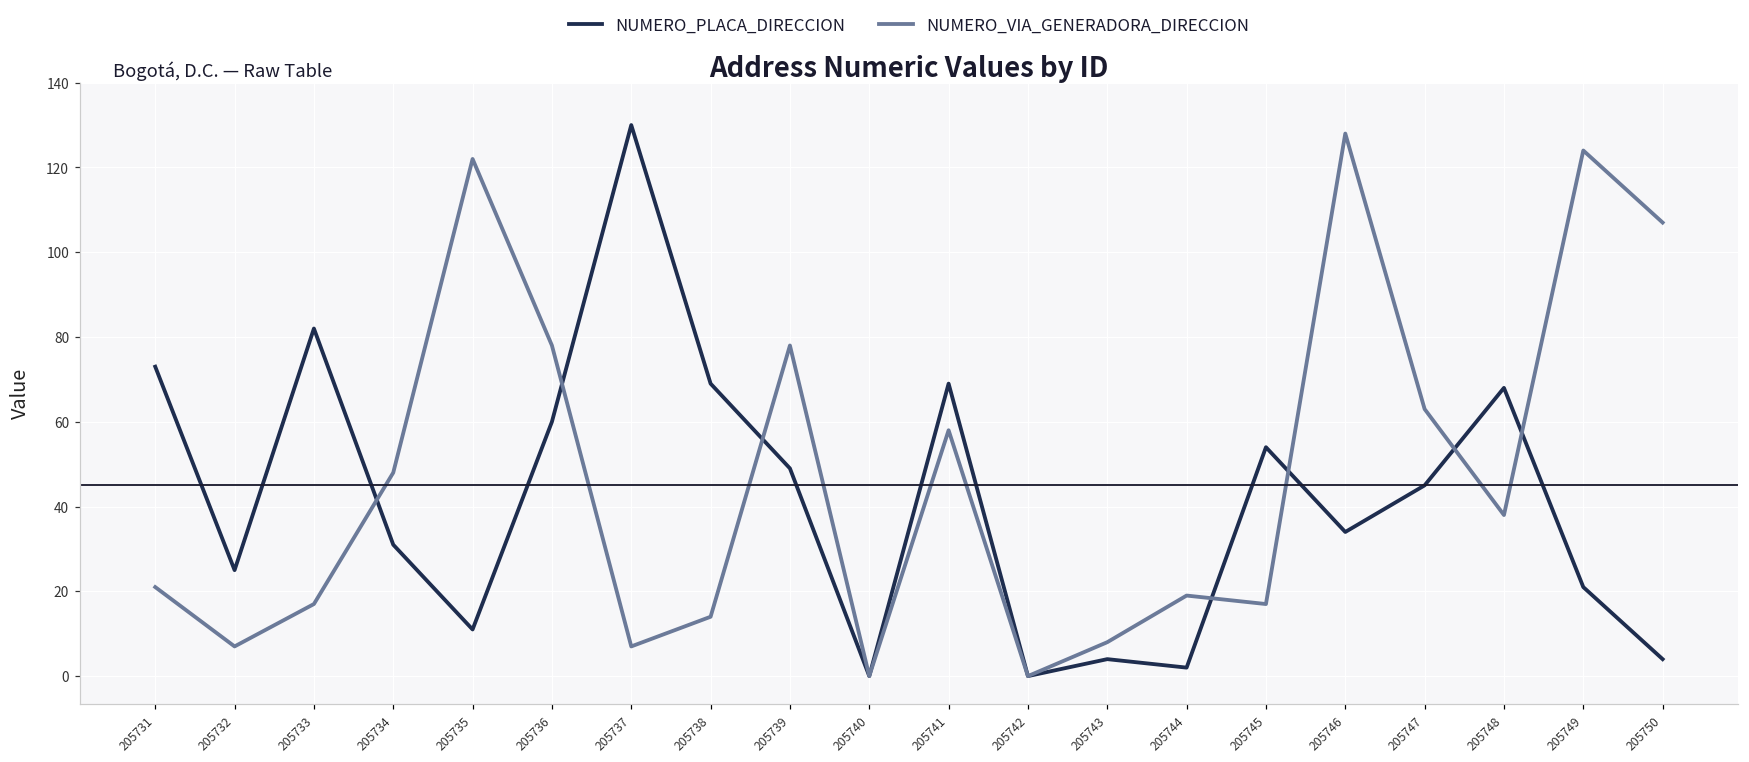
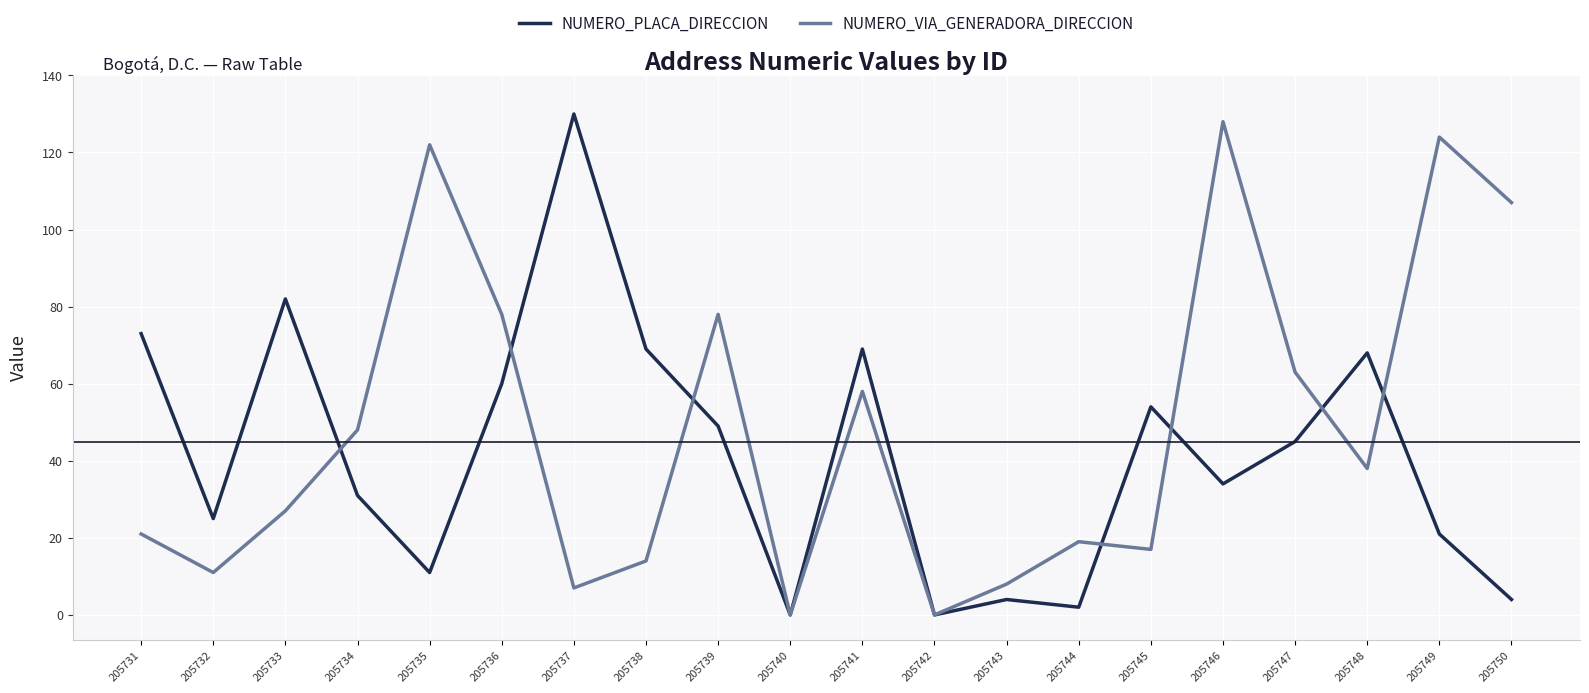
  {
    "NUMERO_PLACA_DIRECCION": {
      "205731": 73,
      "205732": 25,
      "205733": 82,
      "205734": 31,
      "205735": 11,
      "205736": 60,
      "205737": 130,
      "205738": 69,
      "205739": 49,
      "205741": 69,
      "205743": 4,
      "205744": 2,
      "205745": 54,
      "205746": 34,
      "205747": 45,
      "205748": 68,
      "205749": 21,
      "205750": 4
    },
    "NUMERO_VIA_GENERADORA_DIRECCION": {
      "205731": 21,
-     "205732": 7,
-     "205733": 17,
+     "205732": 11,
+     "205733": 27,
      "205734": 48,
      "205735": 122,
      "205736": 78,
      "205737": 7,
      "205738": 14,
      "205739": 78,
      "205741": 58,
      "205743": 8,
      "205744": 19,
      "205745": 17,
      "205746": 128,
      "205747": 63,
      "205748": 38,
      "205749": 124,
      "205750": 107
    }
  }
